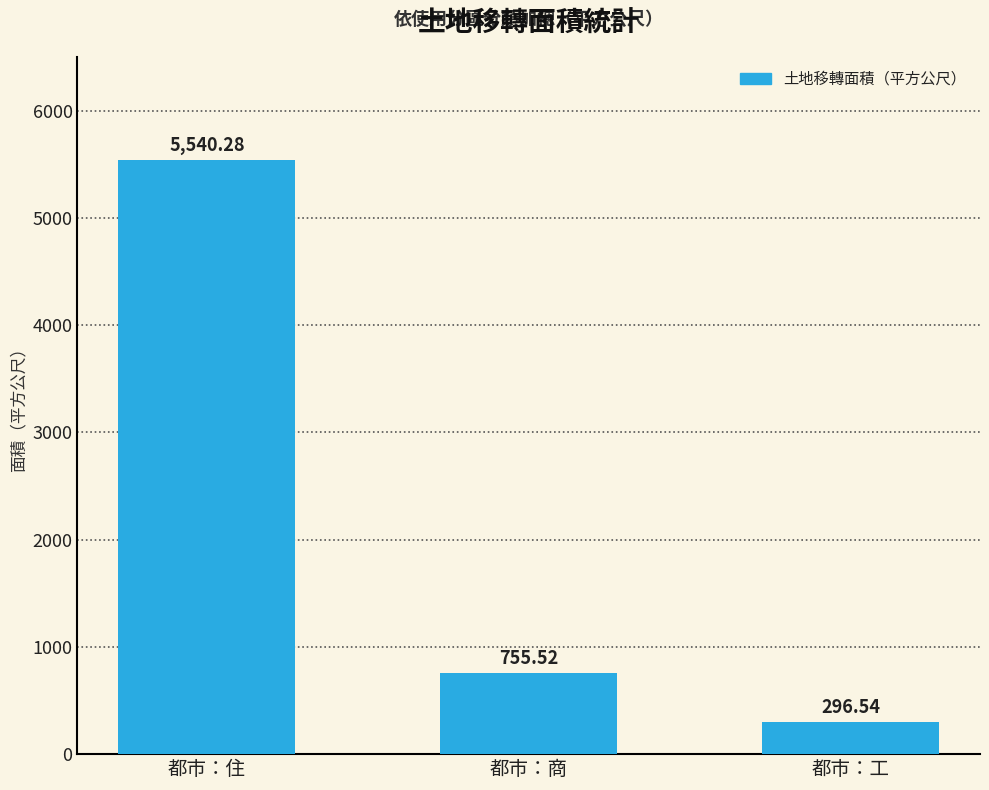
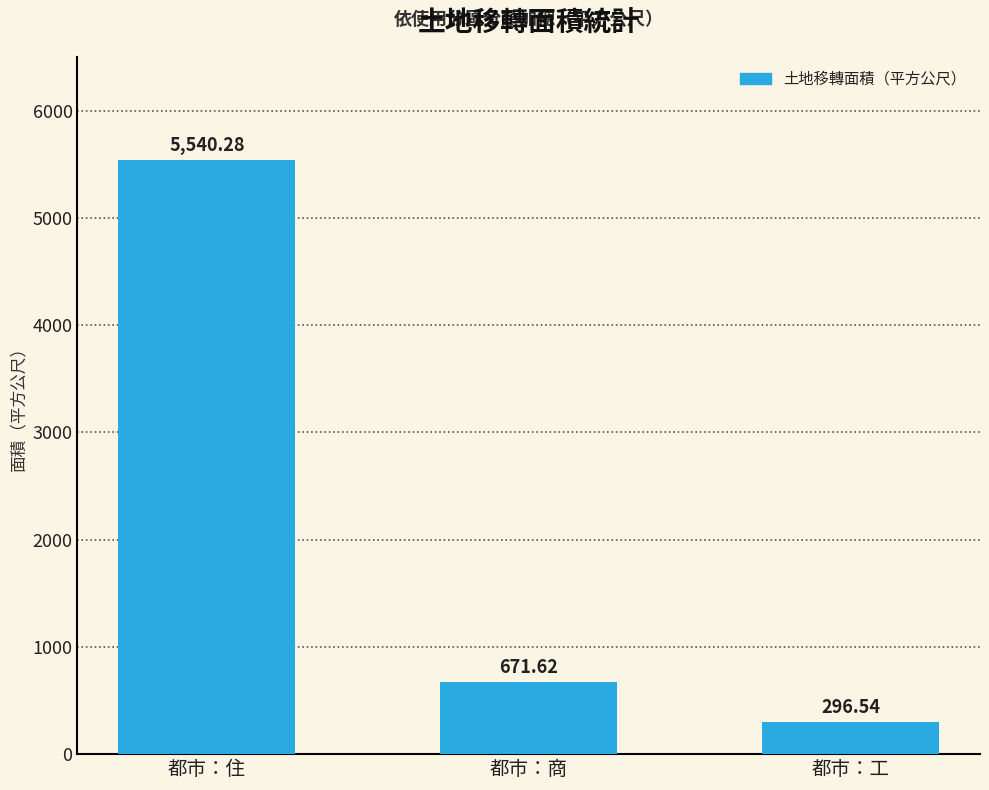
  {
    "都市：住": "5,540.28",
-   "都市：商": "755.52",
+   "都市：商": "671.62",
    "都市：工": "296.54"
  }
